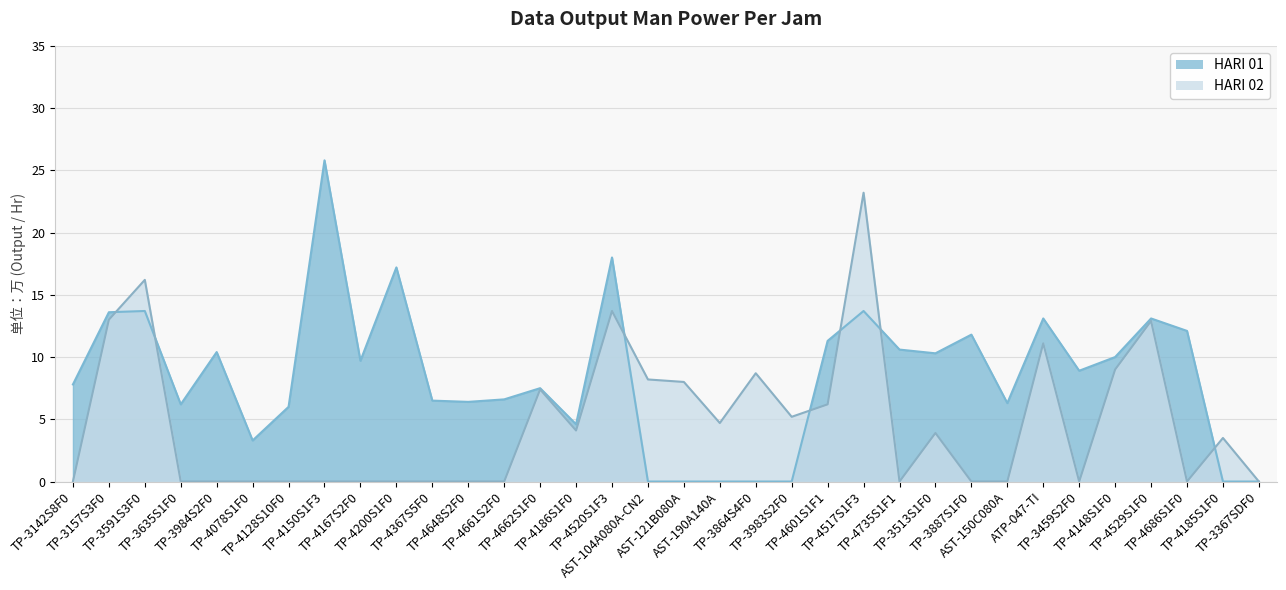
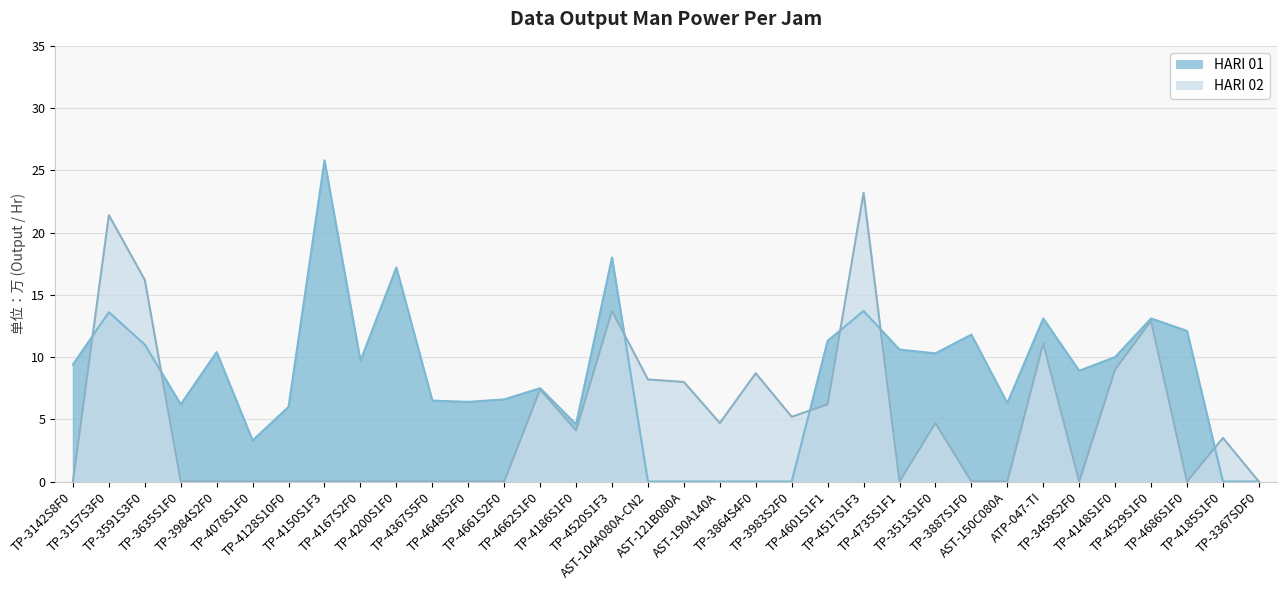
  {
    "HARI 01": {
-     "TP-3142S8F0": 7.8,
+     "TP-3142S8F0": 9.4,
      "TP-3157S3F0": 13.6,
-     "TP-3591S3F0": 13.7,
+     "TP-3591S3F0": 11.0,
      "TP-3635S1F0": 6.2,
      "TP-3984S2F0": 10.4,
      "TP-4078S1F0": 3.3,
      "TP-4128S10F0": 6.0,
      "TP-4150S1F3": 25.8,
      "TP-4167S2F0": 9.7,
      "TP-4200S1F0": 17.2,
      "TP-4367S5F0": 6.5,
      "TP-4648S2F0": 6.4,
      "TP-4661S2F0": 6.6,
      "TP-4186S1F0": 4.6,
      "TP-4520S1F3": 18.0,
      "AST-104A080A-CN2": 0.0,
      "AST-121B080A": 0.0,
      "AST-190A140A": 0.0,
      "TP-3864S4F0": 0.0,
      "TP-3983S2F0": 0.0,
      "TP-4601S1F1": 11.3,
      "TP-4517S1F3": 13.7,
      "TP-4735S1F1": 10.6,
      "TP-3513S1F0": 10.3,
      "TP-3887S1F0": 11.8,
      "AST-150C080A": 6.3,
      "ATP-047-TI": 13.1,
      "TP-3459S2F0": 8.9,
      "TP-4148S1F0": 10.0,
      "TP-4686S1F0": 12.1,
      "TP-4185S1F0": 0.0
    },
    "HARI 02": {
      "TP-3142S8F0": 0.0,
-     "TP-3157S3F0": 13.0,
+     "TP-3157S3F0": 21.4,
      "TP-3591S3F0": 16.2,
      "TP-3635S1F0": 0.0,
      "TP-3984S2F0": 0.0,
      "TP-4078S1F0": 0.0,
      "TP-4128S10F0": 0.0,
      "TP-4150S1F3": 0.0,
      "TP-4167S2F0": 0.0,
      "TP-4200S1F0": 0.0,
      "TP-4367S5F0": 0.0,
      "TP-4648S2F0": 0.0,
      "TP-4661S2F0": 0.0,
      "TP-4186S1F0": 4.1,
      "TP-4520S1F3": 13.7,
      "AST-104A080A-CN2": 8.2,
      "AST-121B080A": 8.0,
      "AST-190A140A": 4.7,
      "TP-3864S4F0": 8.7,
      "TP-3983S2F0": 5.2,
      "TP-4601S1F1": 6.2,
      "TP-4517S1F3": 23.2,
      "TP-4735S1F1": 0.0,
-     "TP-3513S1F0": 3.9,
+     "TP-3513S1F0": 4.7,
      "TP-3887S1F0": 0.0,
      "AST-150C080A": 0.0,
      "ATP-047-TI": 11.1,
      "TP-3459S2F0": 0.0,
      "TP-4148S1F0": 9.0,
      "TP-4686S1F0": 0.0,
      "TP-4185S1F0": 3.5
    }
  }
